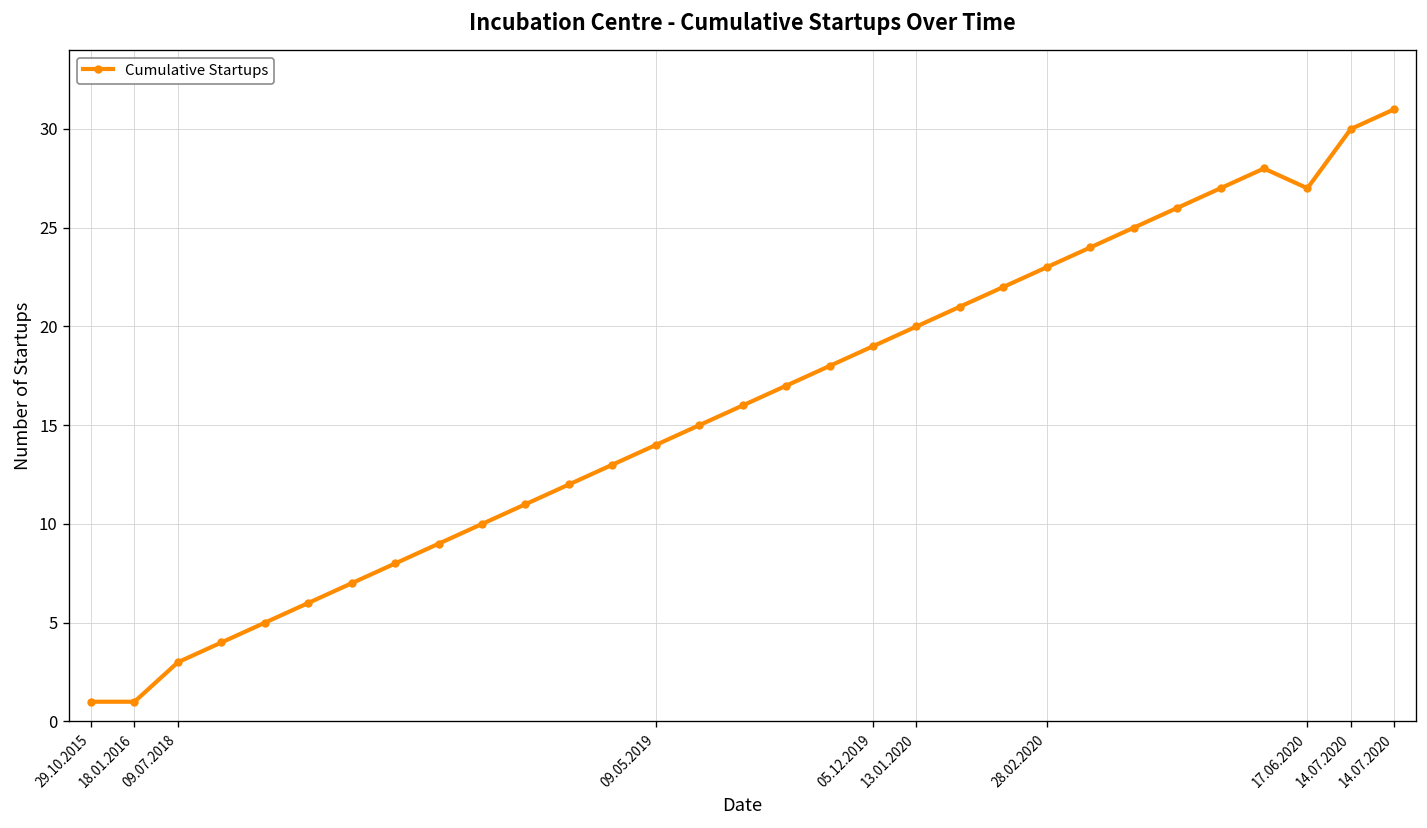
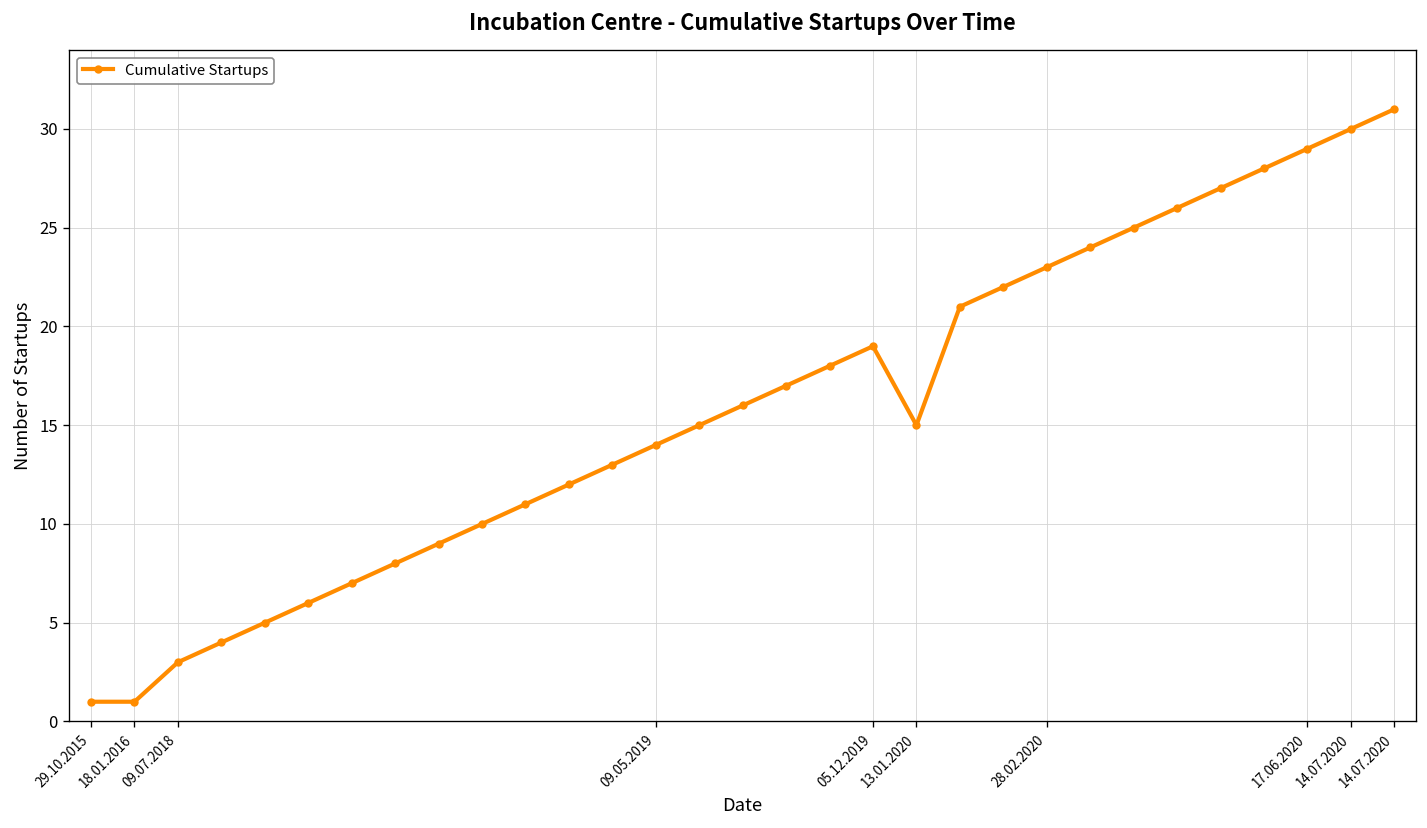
  {
    "29.10.2015": 1,
    "18.01.2016": 1,
    "05.12.2019": 19,
-   "13.01.2020": 20,
-   "17.06.2020": 27
+   "13.01.2020": 15,
+   "17.06.2020": 29
  }
